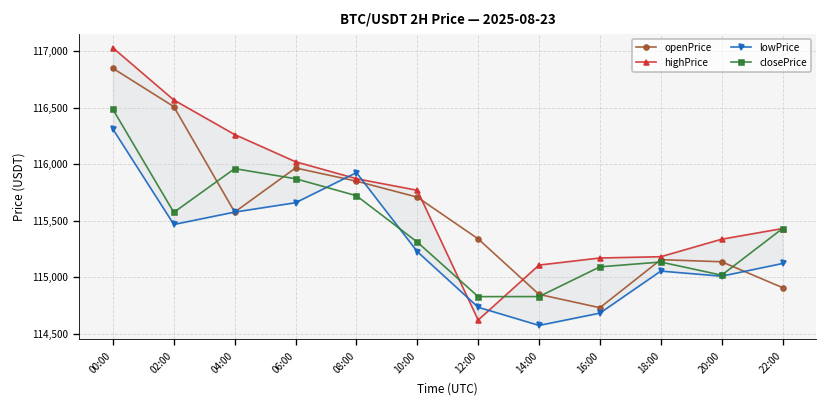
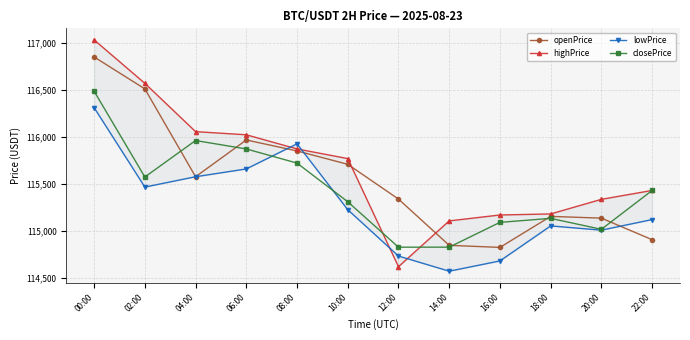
  {
    "openPrice": {
      "00:00": "116,800",
      "02:00": "116,500",
      "06:00": "116,000",
      "10:00": "115,700",
      "12:00": "115,300",
-     "16:00": "114,700",
+     "16:00": "114,800",
      "20:00": "115,100",
      "22:00": "114,900"
    },
    "highPrice": {
-     "04:00": "116,300",
+     "04:00": "116,100",
      "12:00": "114,600"
    },
    "lowPrice": {
      "00:00": "116,300",
      "02:00": "115,500",
      "06:00": "115,700",
      "10:00": "115,200",
      "14:00": "114,600",
      "16:00": "114,700",
      "18:00": "115,100",
      "22:00": "115,100"
    },
    "closePrice": {
      "00:00": "116,500",
      "02:00": "115,600",
      "04:00": "116,000",
      "06:00": "115,900",
      "08:00": "115,700",
      "10:00": "115,300",
      "12:00": "114,800",
      "16:00": "115,100"
    }
  }
